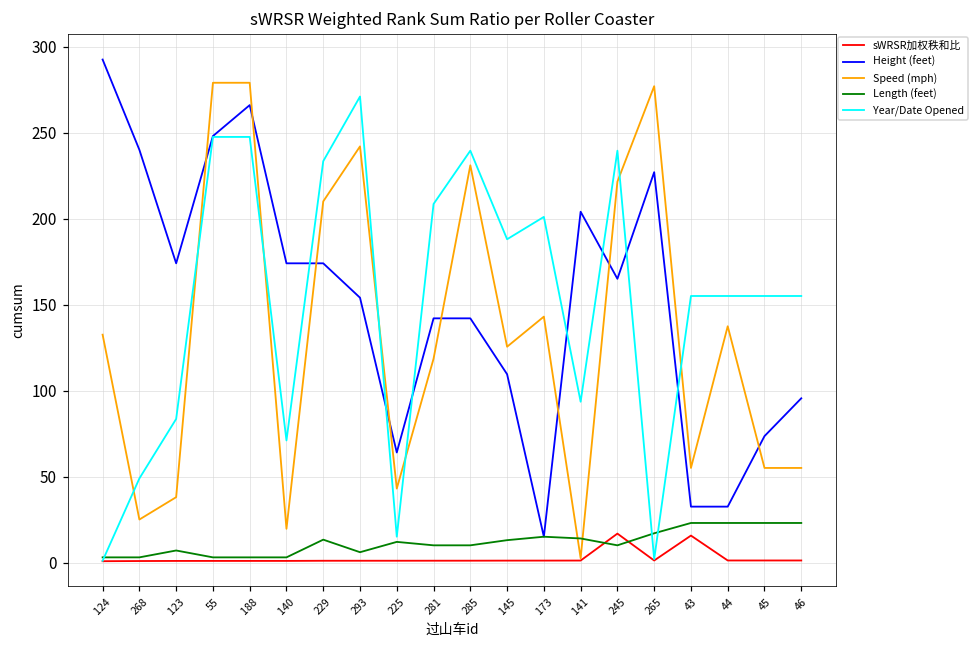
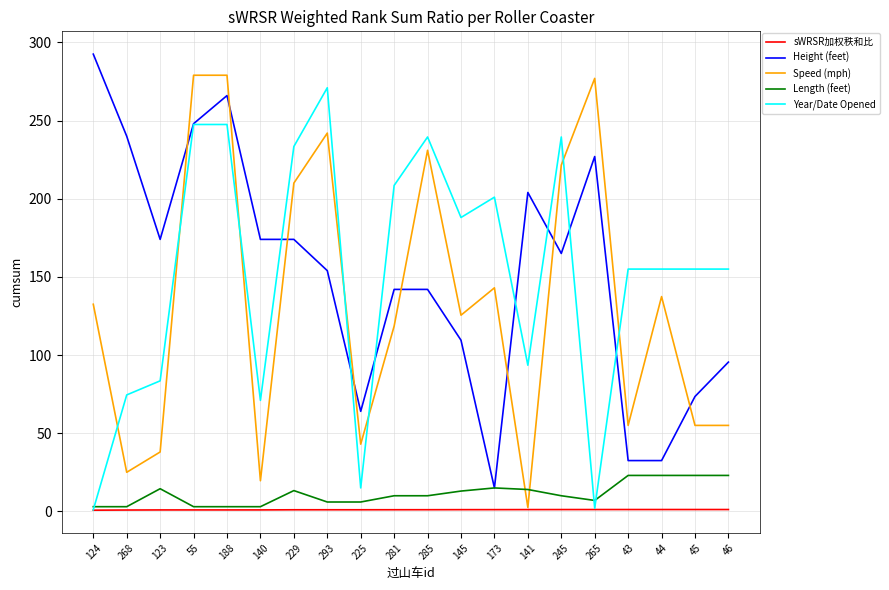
  {
    "sWRSR加权秩和比": {
      "268": 1,
      "123": 1,
      "55": 1,
      "188": 1,
      "140": 1,
      "229": 1,
      "293": 1,
      "225": 1,
      "281": 1,
      "285": 1,
      "145": 1,
      "173": 1,
-     "245": 17,
-     "43": 16,
+     "245": 1,
+     "43": 1,
      "44": 1,
      "45": 1,
      "46": 1
    },
    "Height (feet)": {
      "124": 293,
      "268": 240,
      "123": 174,
      "188": 266,
      "140": 174,
      "229": 174,
      "293": 154,
      "225": 64,
      "281": 142,
      "285": 142,
      "145": 110,
      "141": 204,
      "245": 165,
      "265": 227,
      "43": 33,
      "44": 33,
      "45": 74,
      "46": 96
    },
    "Speed (mph)": {
      "124": 133,
      "268": 25,
      "123": 38,
      "55": 279,
      "188": 279,
      "140": 20,
      "229": 210,
      "293": 242,
      "225": 43,
      "281": 119,
      "285": 231,
      "145": 126,
      "173": 143,
      "245": 222,
      "265": 277,
      "43": 55,
      "44": 137,
      "45": 55,
      "46": 55
    },
    "Length (feet)": {
      "124": 3,
      "268": 3,
-     "123": 7,
+     "123": 15,
      "55": 3,
      "188": 3,
      "140": 3,
      "229": 13,
      "293": 6,
-     "225": 12,
+     "225": 6,
      "281": 10,
      "285": 10,
      "145": 13,
      "141": 14,
      "245": 10,
-     "265": 17,
+     "265": 7,
      "43": 23,
      "44": 23,
      "45": 23,
      "46": 23
    },
    "Year/Date Opened": {
-     "268": 49,
+     "268": 75,
      "123": 84,
      "188": 248,
      "140": 71,
      "229": 233,
      "293": 271,
      "225": 15,
      "281": 209,
      "285": 240,
      "145": 188,
      "173": 201,
      "141": 94,
      "245": 240,
      "43": 155,
      "44": 155,
      "45": 155,
      "46": 155
    }
  }
